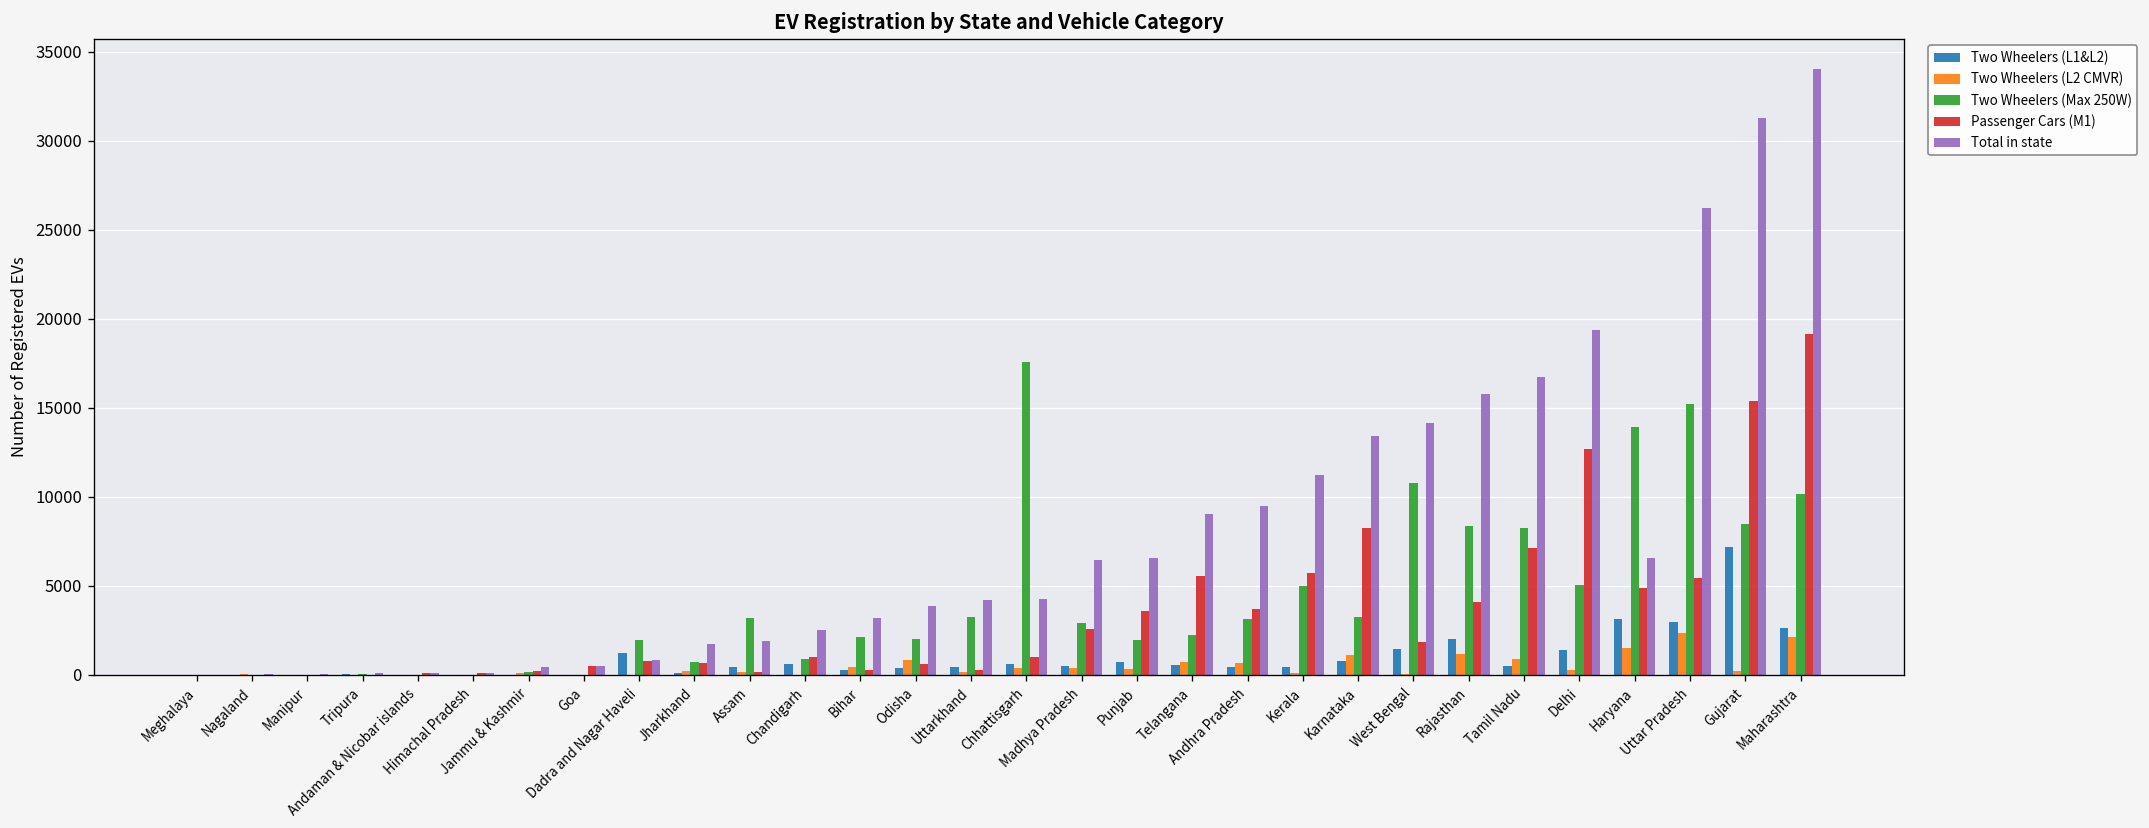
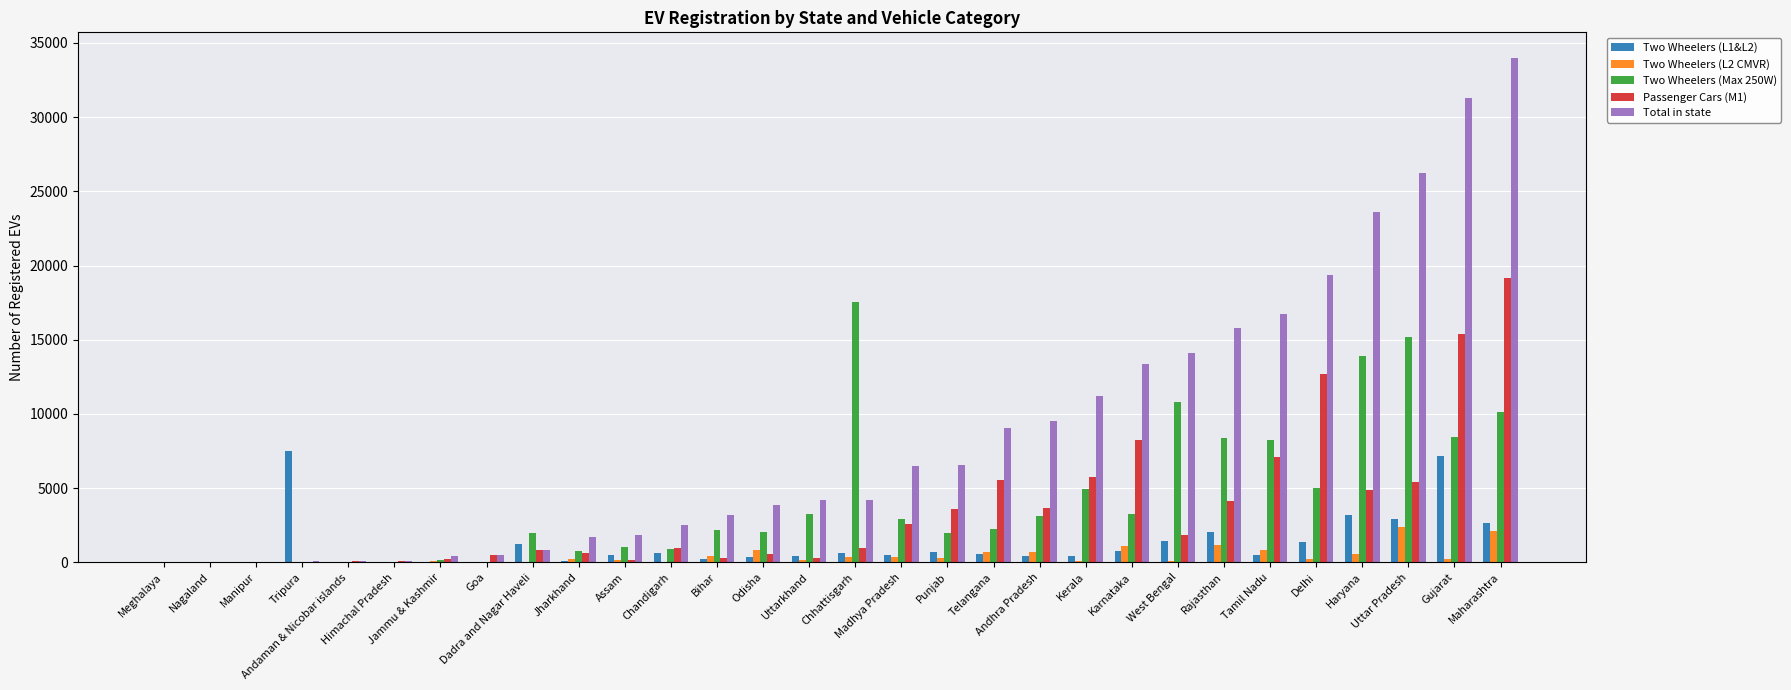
  {
    "Two Wheelers (L1&L2)": {
      "Meghalaya": 0,
      "Nagaland": 0,
-     "Tripura": 0,
+     "Tripura": 7500,
      "Andaman & Nicobar islands": 0,
      "Himachal Pradesh": 0,
      "Goa": 0,
      "Dadra and Nagar Haveli": 1200,
      "Assam": 500,
      "Chandigarh": 600,
      "Bihar": 300,
      "Odisha": 400,
      "Uttarkhand": 400,
      "Chhattisgarh": 600,
      "Madhya Pradesh": 500,
      "Punjab": 700,
      "Telangana": 500,
      "Andhra Pradesh": 400,
      "Kerala": 400,
      "Karnataka": 800,
      "West Bengal": 1500,
      "Rajasthan": 2000,
      "Tamil Nadu": 500,
      "Delhi": 1400,
      "Haryana": 3200,
      "Uttar Pradesh": 3000,
      "Gujarat": 7200,
      "Maharashtra": 2600
    },
    "Two Wheelers (L2 CMVR)": {
      "Meghalaya": 0,
      "Andaman & Nicobar islands": 0,
      "Himachal Pradesh": 0,
      "Goa": 0,
      "Dadra and Nagar Haveli": 0,
      "Jharkhand": 200,
      "Bihar": 400,
      "Odisha": 800,
      "Chhattisgarh": 400,
      "Madhya Pradesh": 400,
      "Punjab": 300,
      "Telangana": 700,
      "Andhra Pradesh": 700,
      "Karnataka": 1100,
      "Rajasthan": 1200,
      "Tamil Nadu": 900,
      "Delhi": 300,
-     "Haryana": 1500,
+     "Haryana": 500,
      "Uttar Pradesh": 2400,
      "Gujarat": 200,
      "Maharashtra": 2100
    },
    "Two Wheelers (Max 250W)": {
      "Meghalaya": 0,
      "Andaman & Nicobar islands": 0,
      "Himachal Pradesh": 0,
      "Goa": 0,
      "Dadra and Nagar Haveli": 2000,
      "Jharkhand": 700,
-     "Assam": 3200,
+     "Assam": 1000,
      "Chandigarh": 900,
      "Bihar": 2100,
      "Odisha": 2000,
      "Uttarkhand": 3200,
      "Chhattisgarh": 17600,
      "Madhya Pradesh": 2900,
      "Punjab": 2000,
      "Telangana": 2300,
      "Andhra Pradesh": 3100,
      "Kerala": 5000,
      "Karnataka": 3300,
      "West Bengal": 10800,
      "Rajasthan": 8400,
      "Tamil Nadu": 8300,
      "Delhi": 5000,
      "Haryana": 13900,
      "Uttar Pradesh": 15200,
      "Gujarat": 8500,
      "Maharashtra": 10100
    },
    "Passenger Cars (M1)": {
      "Jammu & Kashmir": 200,
      "Goa": 500,
      "Dadra and Nagar Haveli": 800,
      "Jharkhand": 700,
      "Chandigarh": 1000,
      "Bihar": 300,
      "Odisha": 600,
      "Uttarkhand": 300,
      "Chhattisgarh": 1000,
      "Madhya Pradesh": 2600,
      "Punjab": 3600,
      "Telangana": 5500,
      "Andhra Pradesh": 3700,
      "Kerala": 5700,
      "Karnataka": 8200,
      "West Bengal": 1800,
      "Rajasthan": 4100,
      "Tamil Nadu": 7100,
      "Delhi": 12700,
      "Haryana": 4900,
      "Uttar Pradesh": 5400,
      "Gujarat": 15400,
      "Maharashtra": 19100
    },
    "Total in state": {
      "Jammu & Kashmir": 400,
      "Goa": 500,
      "Dadra and Nagar Haveli": 800,
      "Jharkhand": 1700,
      "Assam": 1900,
      "Chandigarh": 2500,
      "Bihar": 3200,
      "Odisha": 3900,
      "Uttarkhand": 4200,
      "Chhattisgarh": 4200,
      "Madhya Pradesh": 6500,
      "Punjab": 6500,
      "Telangana": 9000,
      "Andhra Pradesh": 9500,
      "Kerala": 11200,
      "Karnataka": 13400,
      "West Bengal": 14100,
      "Rajasthan": 15800,
      "Tamil Nadu": 16700,
      "Delhi": 19400,
-     "Haryana": 6600,
+     "Haryana": 23600,
      "Uttar Pradesh": 26200,
      "Gujarat": 31300,
      "Maharashtra": 34000
    }
  }
